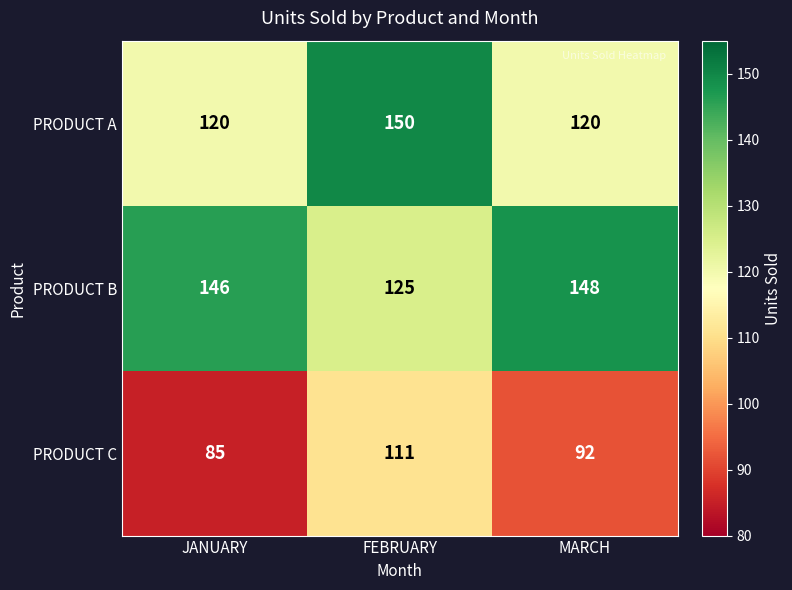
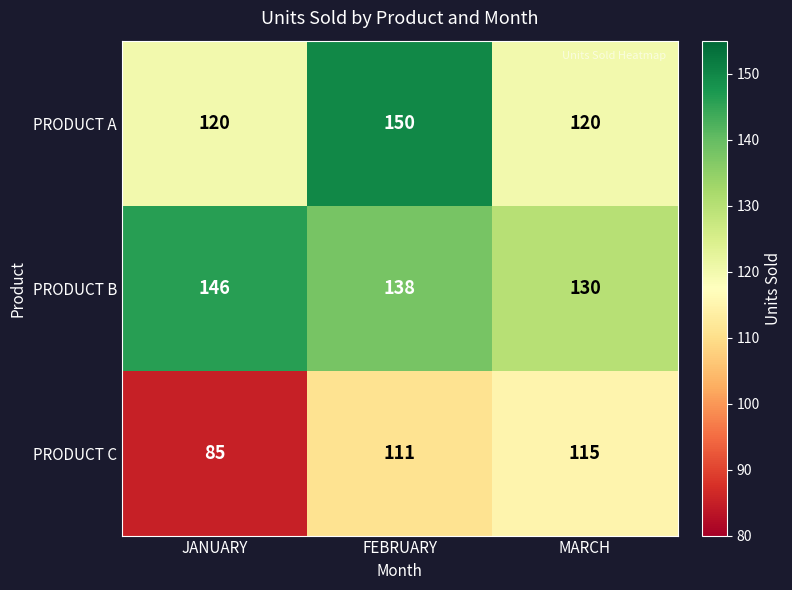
  {
    "PRODUCT A": {
      "JANUARY": 120,
      "FEBRUARY": 150
    },
    "PRODUCT B": {
      "JANUARY": 146,
-     "FEBRUARY": 125,
-     "MARCH": 148
+     "FEBRUARY": 138,
+     "MARCH": 130
    },
    "PRODUCT C": {
      "JANUARY": 85,
      "FEBRUARY": 111,
-     "MARCH": 92
+     "MARCH": 115
    }
  }
